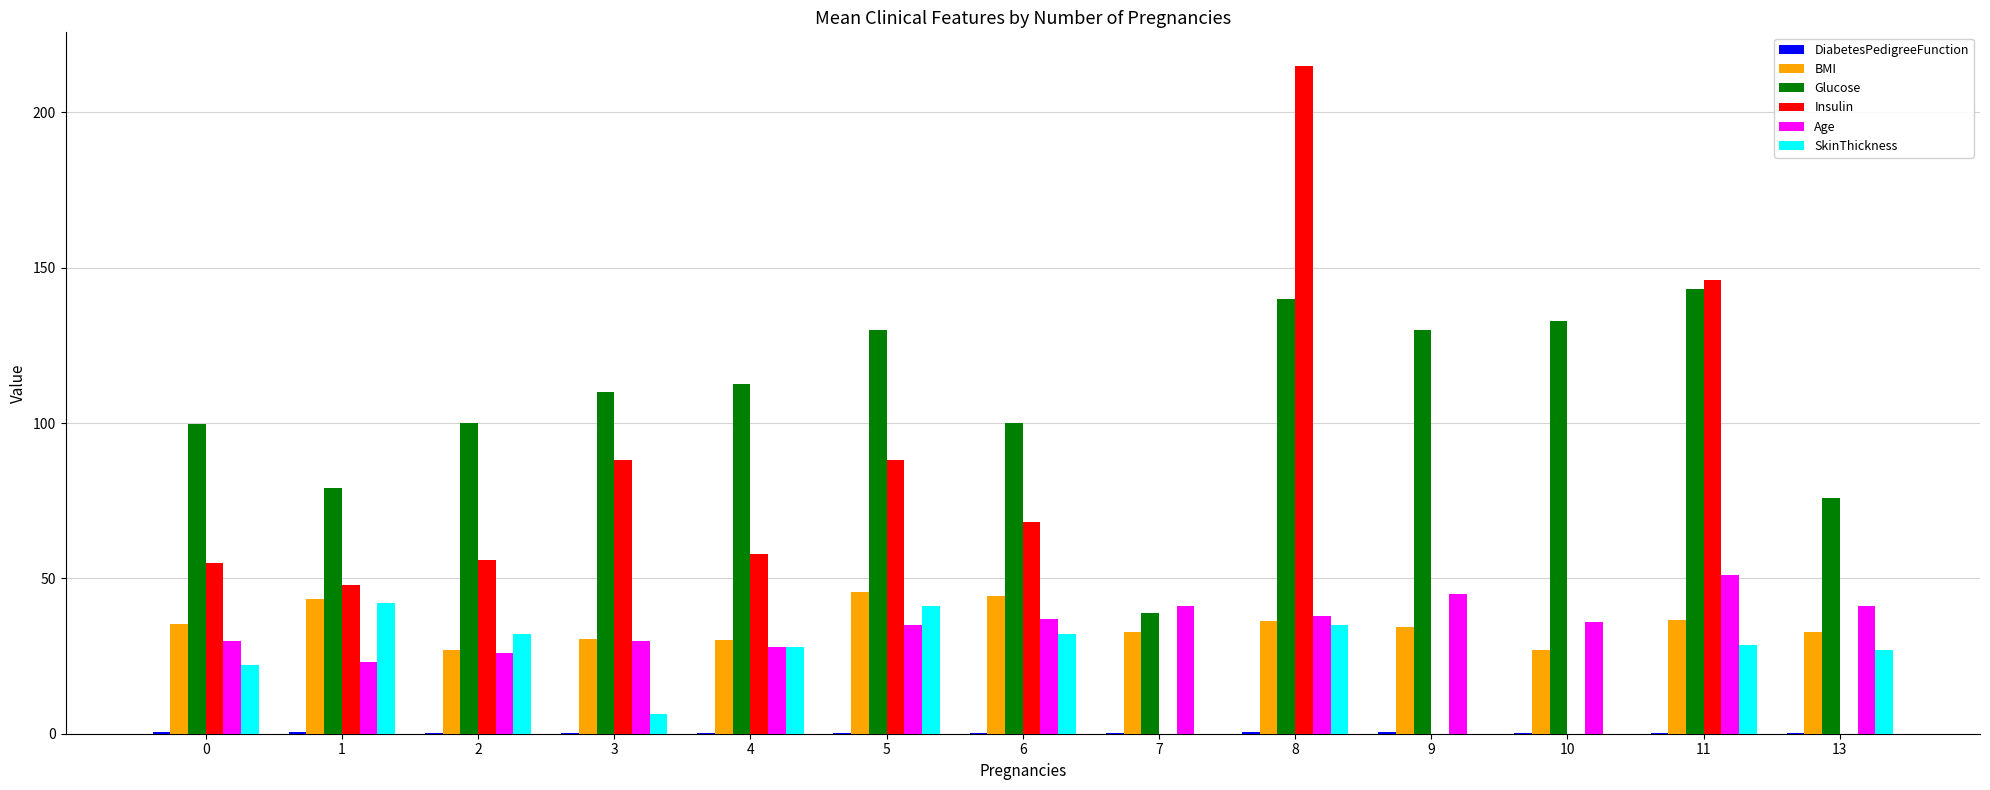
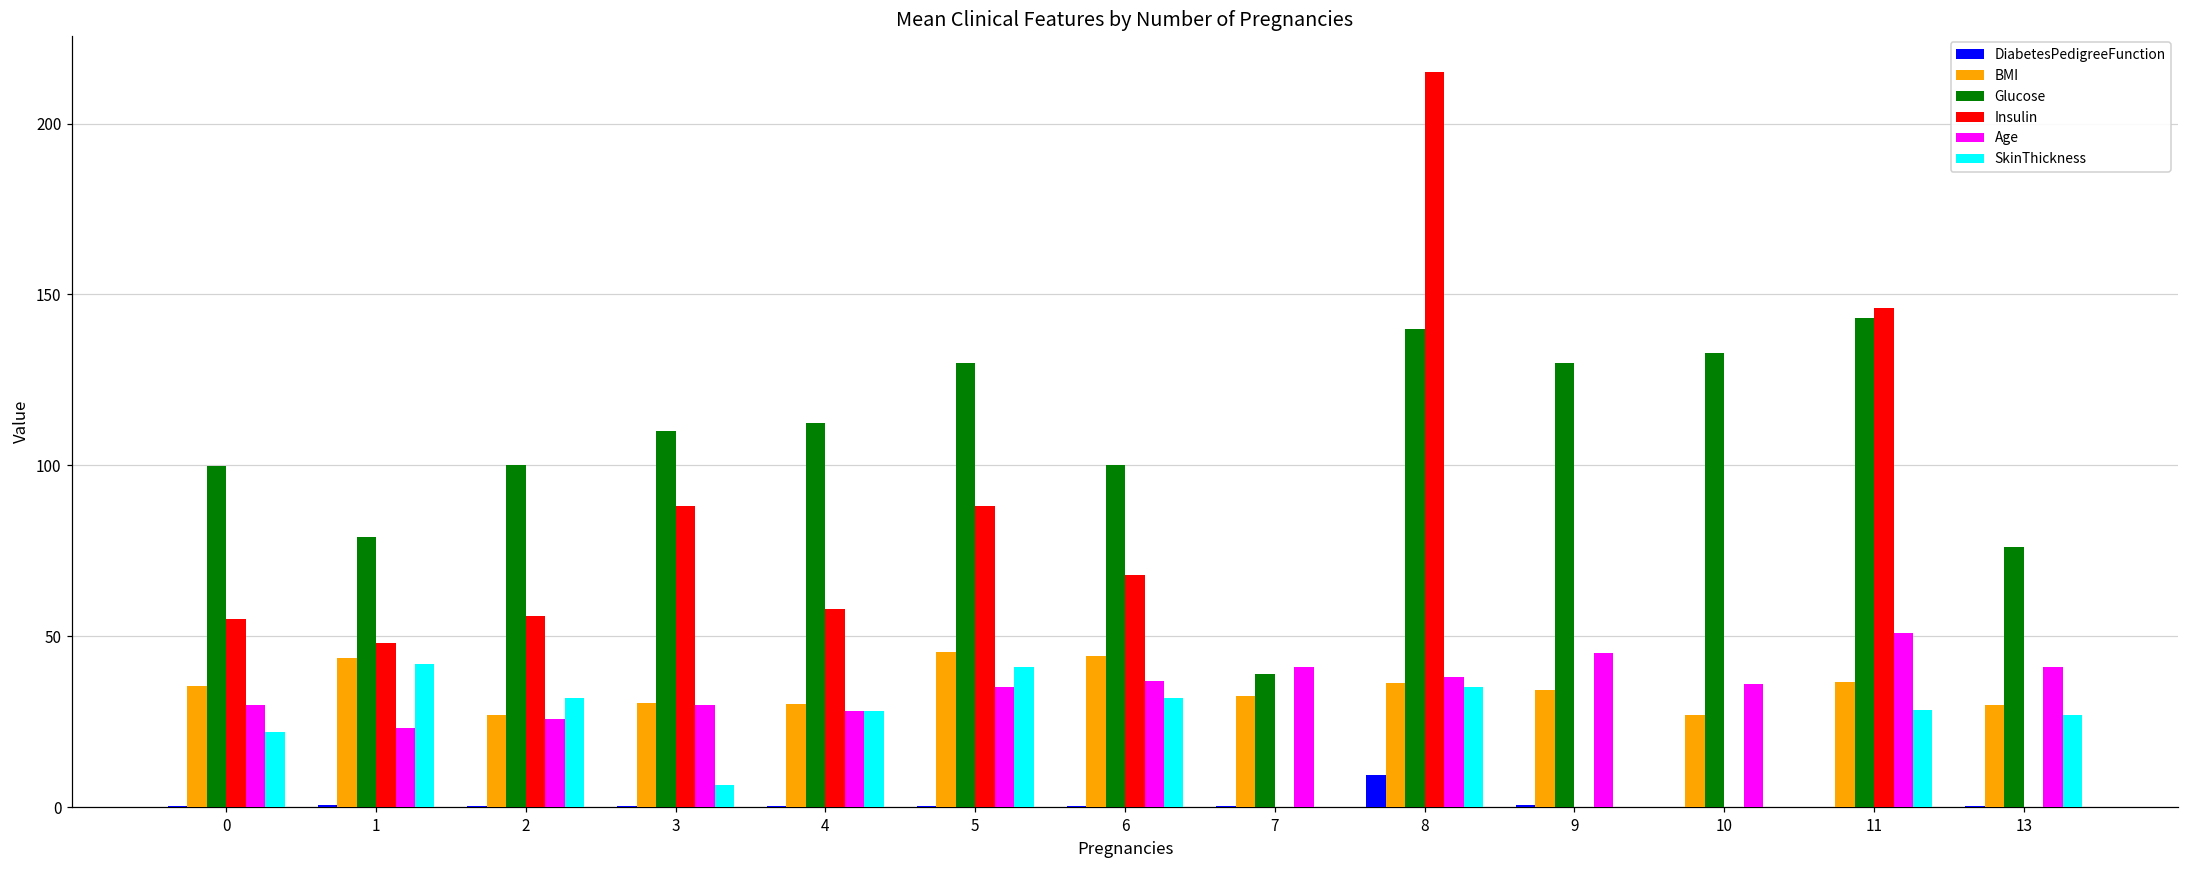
  {
    "DiabetesPedigreeFunction": {
-     "8": 1
+     "8": 9
    },
    "BMI": {
      "0": 35,
      "1": 44,
      "2": 27,
      "3": 31,
      "4": 30,
      "5": 46,
      "6": 44,
      "7": 33,
      "8": 36,
      "9": 34,
      "10": 27,
      "11": 37,
-     "13": 33
+     "13": 30
    },
    "Glucose": {
      "0": 100,
      "1": 79,
      "2": 100,
      "3": 110,
      "4": 113,
      "5": 130,
      "6": 100,
      "7": 39,
      "8": 140,
      "9": 130,
      "10": 133,
      "11": 143,
      "13": 76
    },
    "Insulin": {
      "0": 55,
      "1": 48,
      "2": 56,
      "3": 88,
      "4": 58,
      "5": 88,
      "6": 68,
      "7": 0,
      "8": 215,
      "9": 0,
      "10": 0,
      "11": 146,
      "13": 0
    },
    "Age": {
      "0": 30,
      "1": 23,
      "2": 26,
      "3": 30,
      "4": 28,
      "5": 35,
      "6": 37,
      "7": 41,
      "8": 38,
      "9": 45,
      "10": 36,
      "11": 51,
      "13": 41
    },
    "SkinThickness": {
      "0": 22,
      "1": 42,
      "2": 32,
      "3": 6,
      "4": 28,
      "5": 41,
      "6": 32,
      "7": 0,
      "8": 35,
      "9": 0,
      "10": 0,
      "11": 29,
      "13": 27
    }
  }
